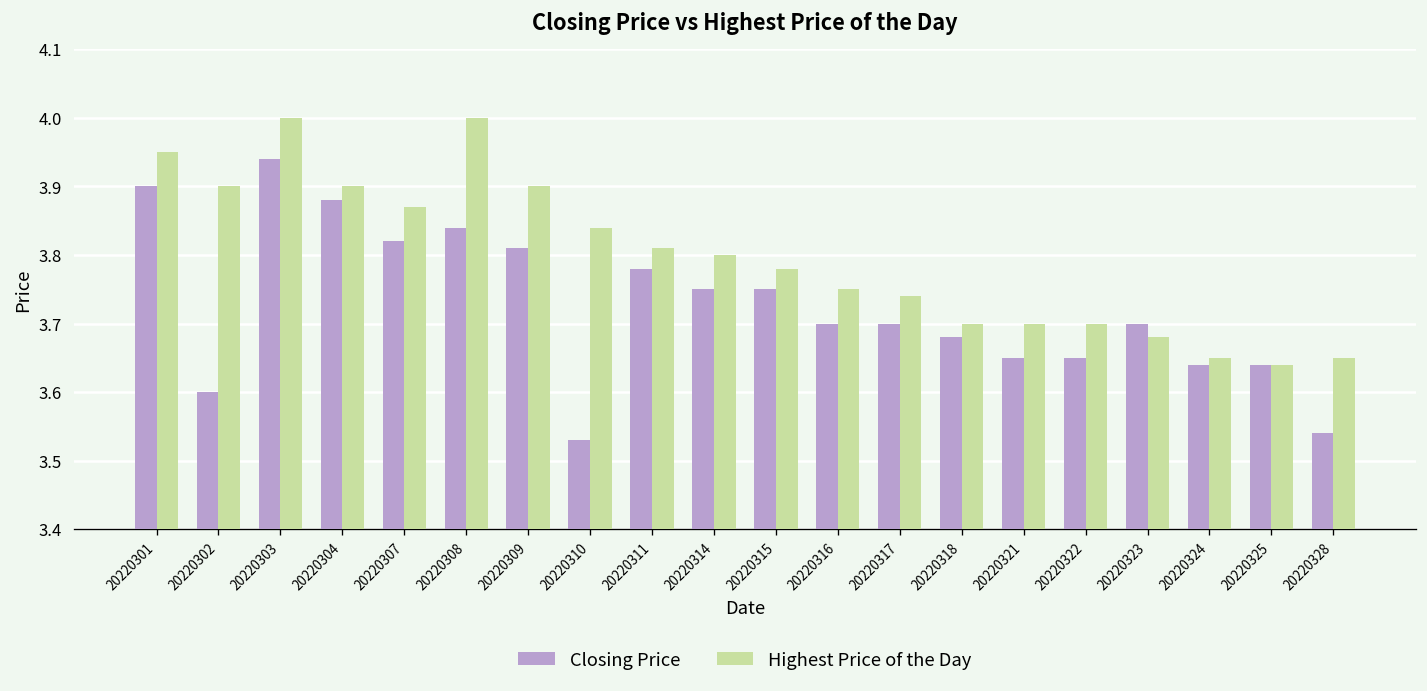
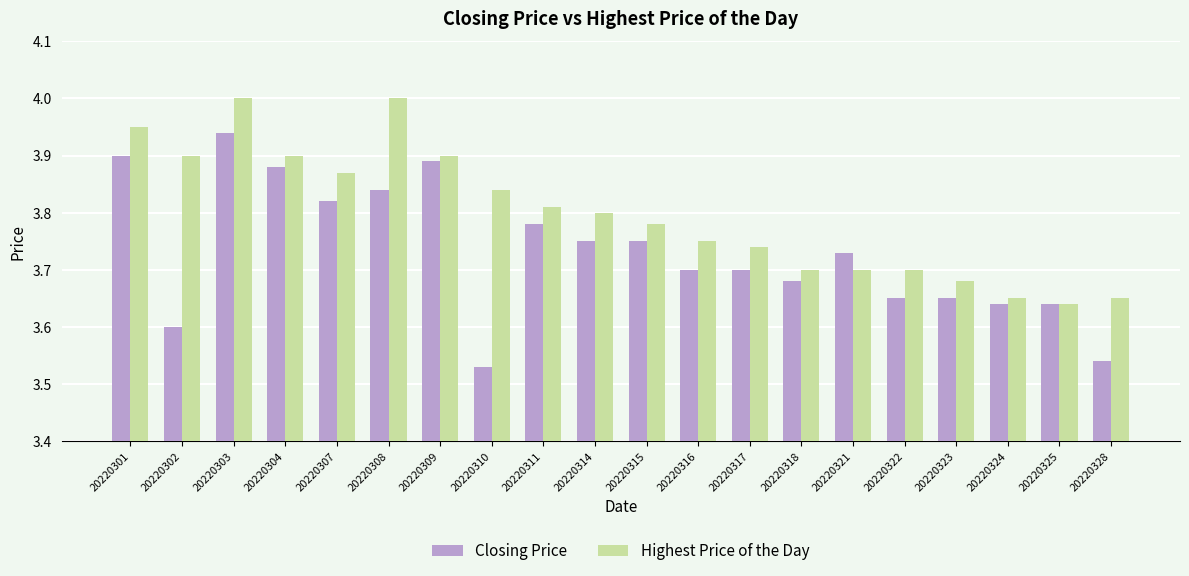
  {
    "Closing Price": {
      "20220301": 3.90,
      "20220302": 3.60,
      "20220303": 3.94,
      "20220304": 3.88,
      "20220307": 3.82,
      "20220308": 3.84,
-     "20220309": 3.81,
+     "20220309": 3.89,
      "20220310": 3.53,
      "20220311": 3.78,
      "20220314": 3.75,
      "20220315": 3.75,
      "20220316": 3.70,
      "20220317": 3.70,
      "20220318": 3.68,
-     "20220321": 3.65,
+     "20220321": 3.73,
      "20220322": 3.65,
-     "20220323": 3.70,
+     "20220323": 3.65,
      "20220324": 3.64,
      "20220325": 3.64,
      "20220328": 3.54
    },
    "Highest Price of the Day": {
      "20220301": 3.95,
      "20220302": 3.90,
      "20220303": 4.00,
      "20220304": 3.90,
      "20220307": 3.87,
      "20220308": 4.00,
      "20220309": 3.90,
      "20220310": 3.84,
      "20220311": 3.81,
      "20220314": 3.80,
      "20220315": 3.78,
      "20220316": 3.75,
      "20220317": 3.74,
      "20220318": 3.70,
      "20220321": 3.70,
      "20220322": 3.70,
      "20220323": 3.68,
      "20220324": 3.65,
      "20220325": 3.64,
      "20220328": 3.65
    }
  }
